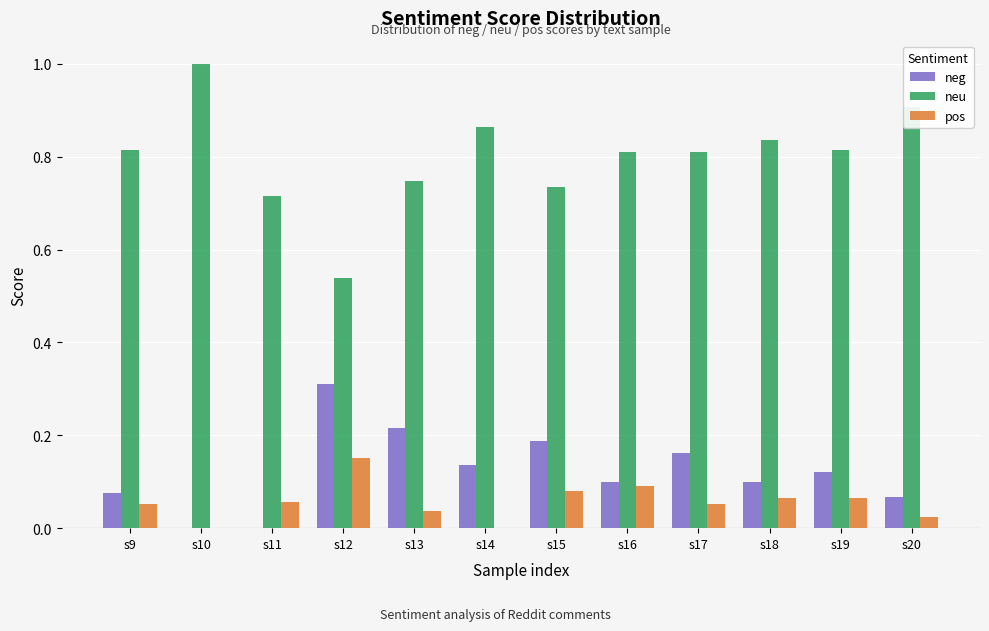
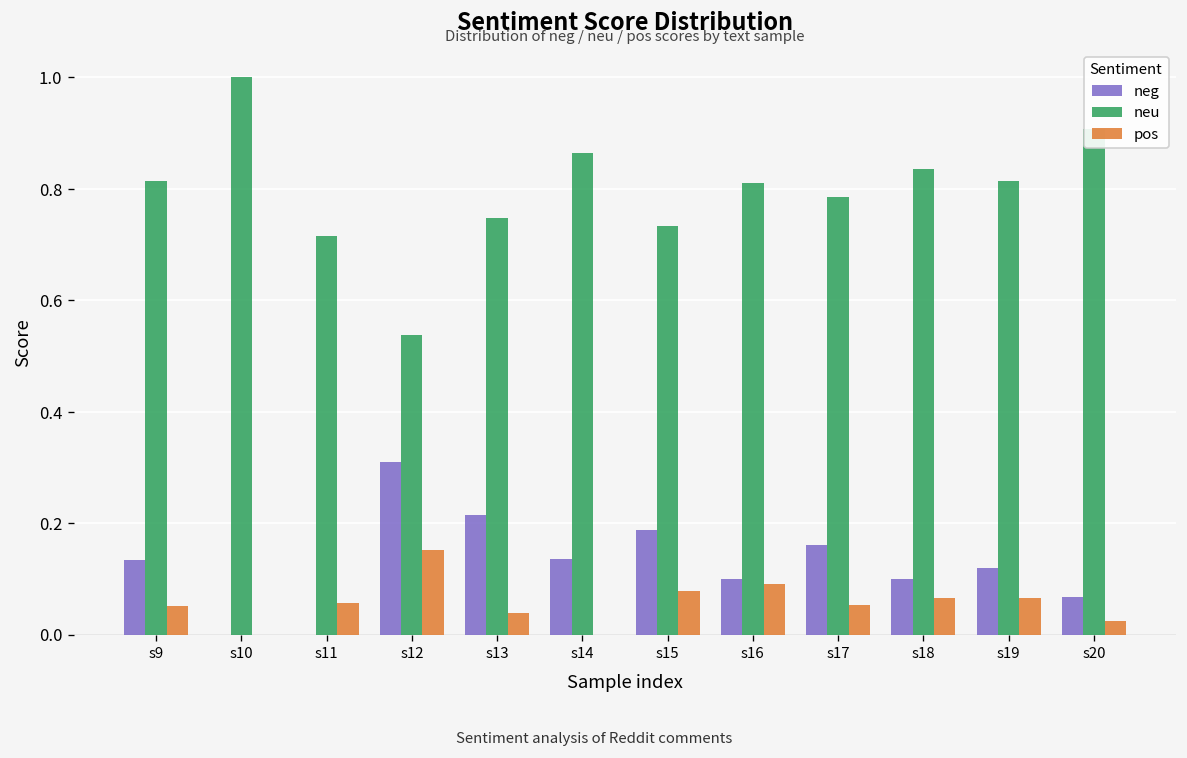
  {
    "neg": {
-     "s9": 0.08,
+     "s9": 0.13,
      "s10": 0.00,
      "s11": 0.00,
      "s12": 0.31,
      "s13": 0.22,
      "s14": 0.14,
      "s15": 0.19,
      "s16": 0.10,
      "s17": 0.16,
      "s18": 0.10,
      "s19": 0.12,
      "s20": 0.07
    },
    "neu": {
      "s9": 0.81,
      "s10": 1.00,
      "s11": 0.72,
      "s12": 0.54,
      "s13": 0.75,
      "s14": 0.87,
      "s15": 0.73,
      "s16": 0.81,
-     "s17": 0.81,
+     "s17": 0.79,
      "s18": 0.84,
      "s19": 0.81
    },
    "pos": {
      "s9": 0.05,
      "s10": 0.00,
      "s11": 0.06,
      "s12": 0.15,
      "s13": 0.04,
      "s14": 0.00,
      "s15": 0.08,
      "s16": 0.09,
      "s17": 0.05,
      "s18": 0.07,
      "s19": 0.07,
      "s20": 0.02
    }
  }
